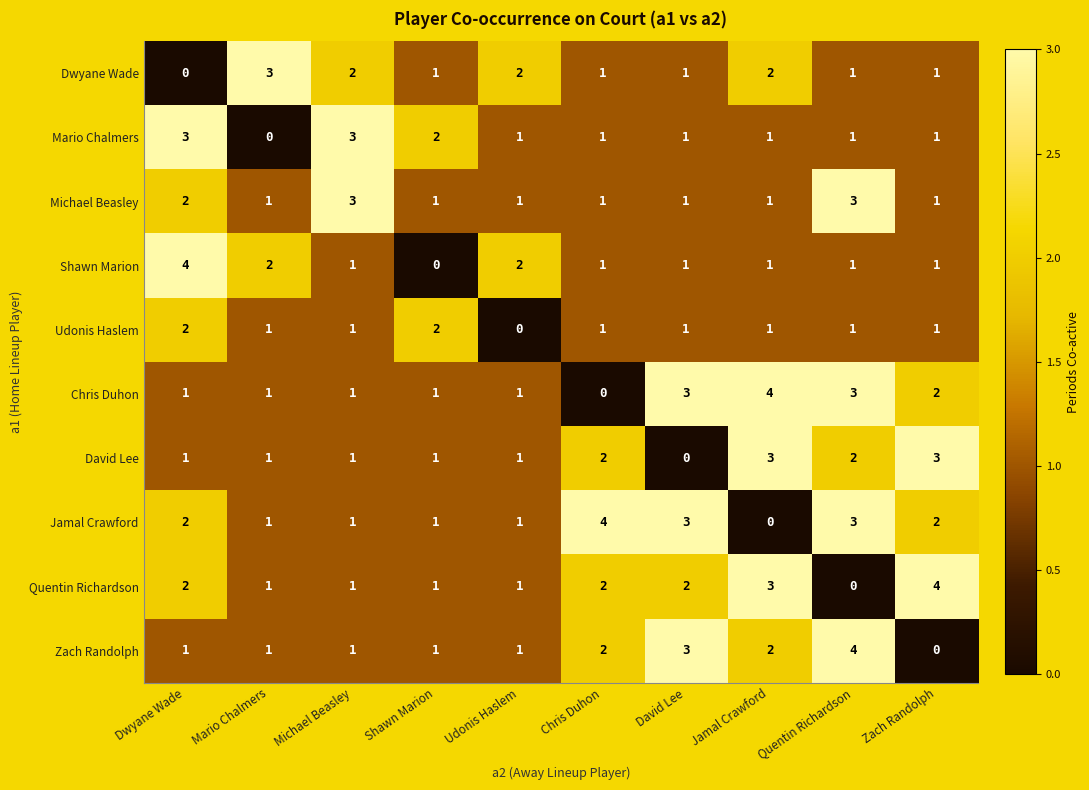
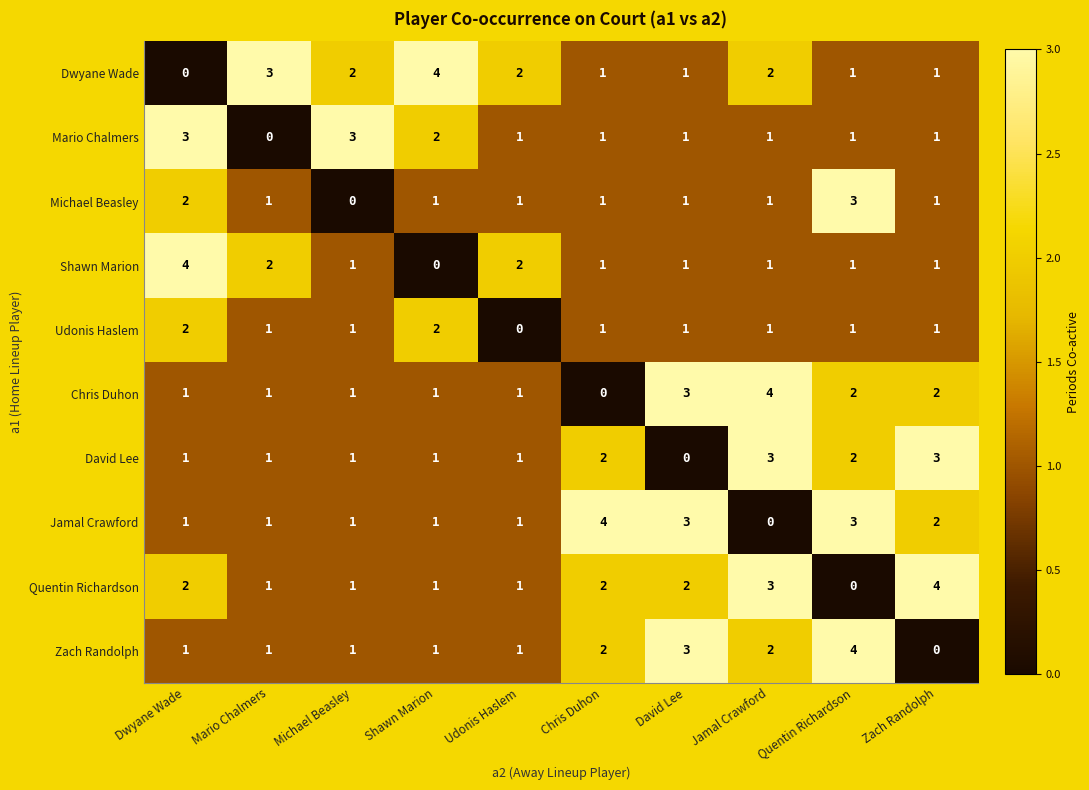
  {
    "Dwyane Wade": {
      "Dwyane Wade": 0,
      "Mario Chalmers": 3,
      "Michael Beasley": 2,
-     "Shawn Marion": 1,
+     "Shawn Marion": 4,
      "Udonis Haslem": 2,
      "Chris Duhon": 1,
      "David Lee": 1,
      "Jamal Crawford": 2,
      "Quentin Richardson": 1,
      "Zach Randolph": 1
    },
    "Mario Chalmers": {
      "Dwyane Wade": 3,
      "Mario Chalmers": 0,
      "Michael Beasley": 3,
      "Shawn Marion": 2,
      "Udonis Haslem": 1,
      "Chris Duhon": 1,
      "David Lee": 1,
      "Jamal Crawford": 1,
      "Quentin Richardson": 1,
      "Zach Randolph": 1
    },
    "Michael Beasley": {
      "Dwyane Wade": 2,
      "Mario Chalmers": 1,
-     "Michael Beasley": 3,
+     "Michael Beasley": 0,
      "Shawn Marion": 1,
      "Udonis Haslem": 1,
      "Chris Duhon": 1,
      "David Lee": 1,
      "Jamal Crawford": 1,
      "Quentin Richardson": 3,
      "Zach Randolph": 1
    },
    "Shawn Marion": {
      "Dwyane Wade": 4,
      "Mario Chalmers": 2,
      "Michael Beasley": 1,
      "Shawn Marion": 0,
      "Udonis Haslem": 2,
      "Chris Duhon": 1,
      "David Lee": 1,
      "Jamal Crawford": 1,
      "Quentin Richardson": 1,
      "Zach Randolph": 1
    },
    "Udonis Haslem": {
      "Dwyane Wade": 2,
      "Mario Chalmers": 1,
      "Michael Beasley": 1,
      "Shawn Marion": 2,
      "Udonis Haslem": 0,
      "Chris Duhon": 1,
      "David Lee": 1,
      "Jamal Crawford": 1,
      "Quentin Richardson": 1,
      "Zach Randolph": 1
    },
    "Chris Duhon": {
      "Dwyane Wade": 1,
      "Mario Chalmers": 1,
      "Michael Beasley": 1,
      "Shawn Marion": 1,
      "Udonis Haslem": 1,
      "Chris Duhon": 0,
      "David Lee": 3,
      "Jamal Crawford": 4,
-     "Quentin Richardson": 3,
+     "Quentin Richardson": 2,
      "Zach Randolph": 2
    },
    "David Lee": {
      "Dwyane Wade": 1,
      "Mario Chalmers": 1,
      "Michael Beasley": 1,
      "Shawn Marion": 1,
      "Udonis Haslem": 1,
      "Chris Duhon": 2,
      "David Lee": 0,
      "Jamal Crawford": 3,
      "Quentin Richardson": 2,
      "Zach Randolph": 3
    },
    "Jamal Crawford": {
-     "Dwyane Wade": 2,
+     "Dwyane Wade": 1,
      "Mario Chalmers": 1,
      "Michael Beasley": 1,
      "Shawn Marion": 1,
      "Udonis Haslem": 1,
      "Chris Duhon": 4,
      "David Lee": 3,
      "Jamal Crawford": 0,
      "Quentin Richardson": 3,
      "Zach Randolph": 2
    },
    "Quentin Richardson": {
      "Dwyane Wade": 2,
      "Mario Chalmers": 1,
      "Michael Beasley": 1,
      "Shawn Marion": 1,
      "Udonis Haslem": 1,
      "Chris Duhon": 2,
      "David Lee": 2,
      "Jamal Crawford": 3,
      "Quentin Richardson": 0,
      "Zach Randolph": 4
    },
    "Zach Randolph": {
      "Dwyane Wade": 1,
      "Mario Chalmers": 1,
      "Michael Beasley": 1,
      "Shawn Marion": 1,
      "Udonis Haslem": 1,
      "Chris Duhon": 2,
      "David Lee": 3,
      "Jamal Crawford": 2,
      "Quentin Richardson": 4,
      "Zach Randolph": 0
    }
  }
